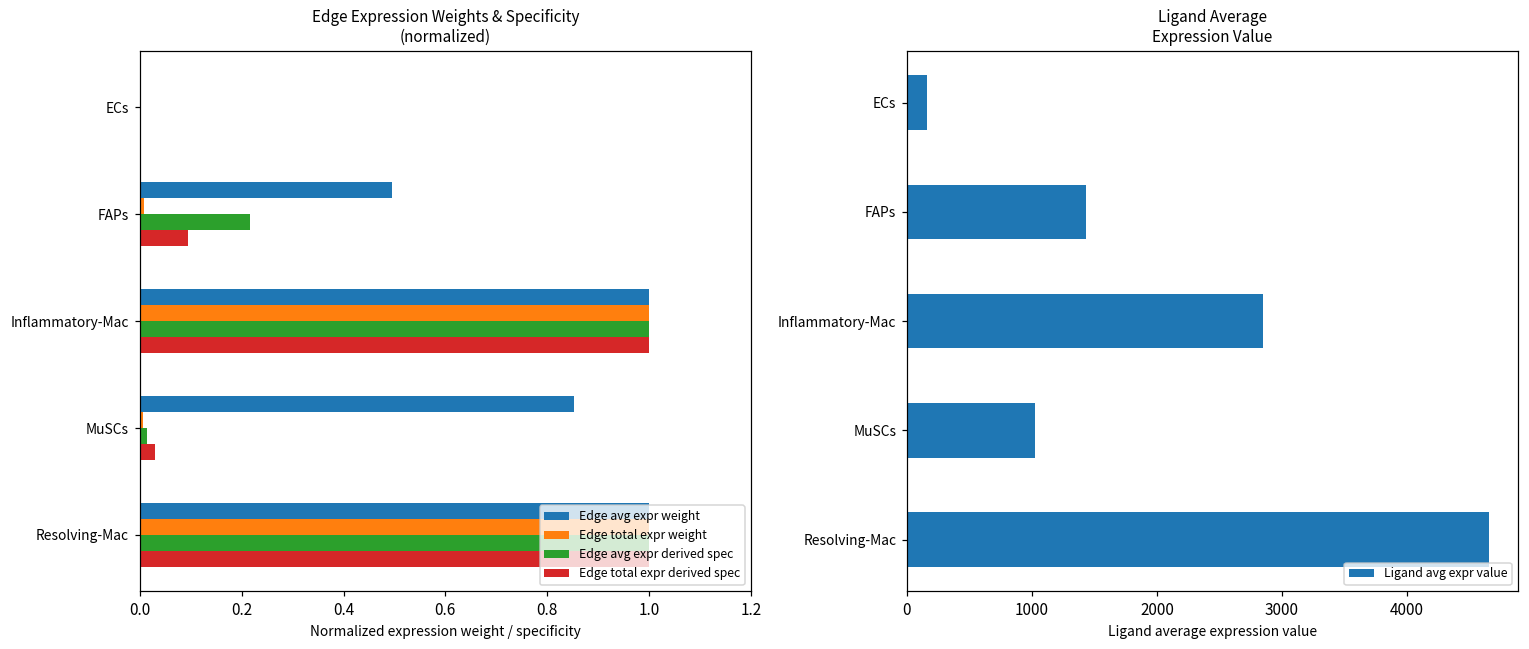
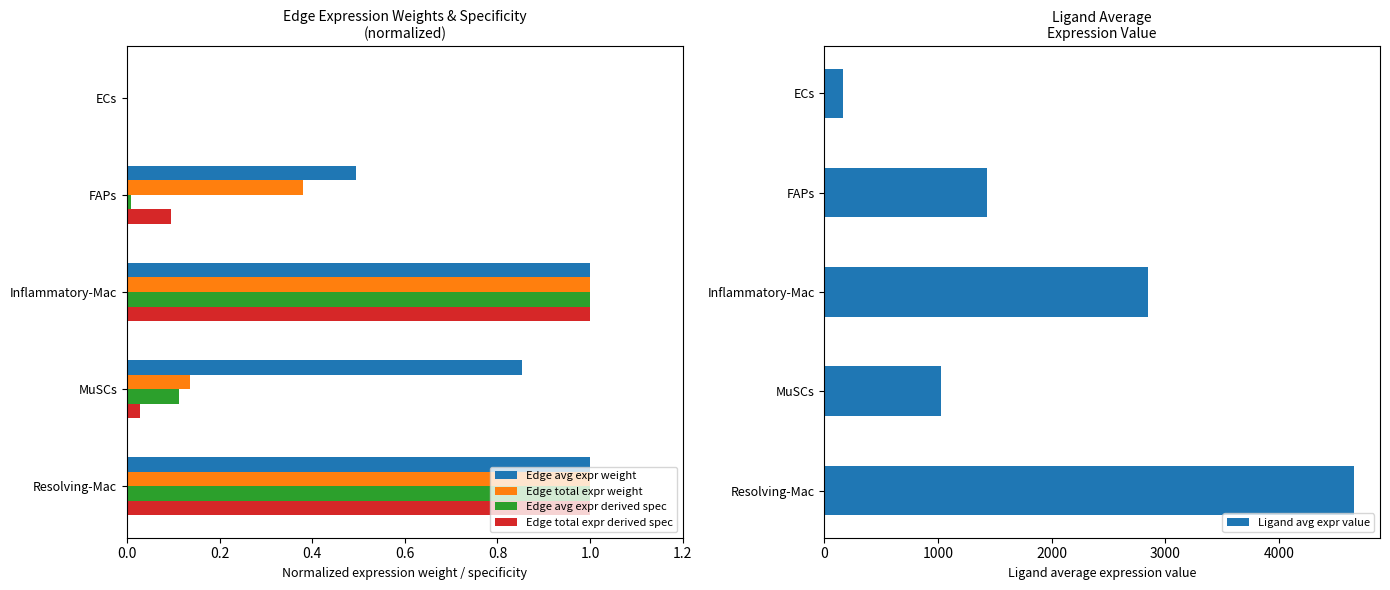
  {
    "Edge Expression Weights & Specificity (normalized)": {
      "Edge avg expr weight": {
        "FAPs": 0.50,
        "Inflammatory-Mac": 1.00,
        "MuSCs": 0.85,
        "Resolving-Mac": 1.00
      },
      "Edge total expr weight": {
-       "FAPs": 0.01,
+       "FAPs": 0.38,
        "Inflammatory-Mac": 1.00,
-       "MuSCs": 0.01
+       "MuSCs": 0.14
      },
      "Edge avg expr derived spec": {
-       "FAPs": 0.22,
+       "FAPs": 0.01,
        "Inflammatory-Mac": 1.00,
-       "MuSCs": 0.01
+       "MuSCs": 0.11
      },
      "Edge total expr derived spec": {
        "FAPs": 0.09,
        "Inflammatory-Mac": 1.00,
        "MuSCs": 0.03
      }
    },
    "Ligand Average Expression Value": {
      "ECs": 160,
      "FAPs": 1430,
      "Inflammatory-Mac": 2850,
      "MuSCs": 1030,
      "Resolving-Mac": 4660
    }
  }
